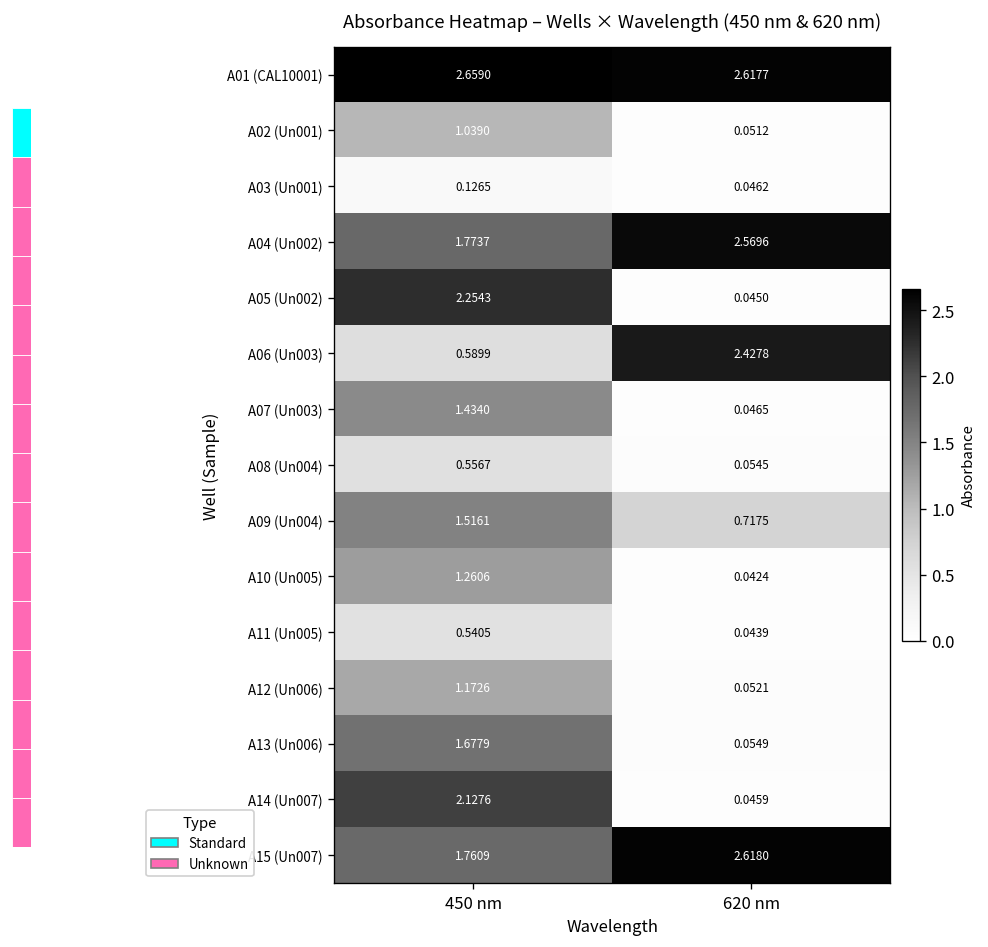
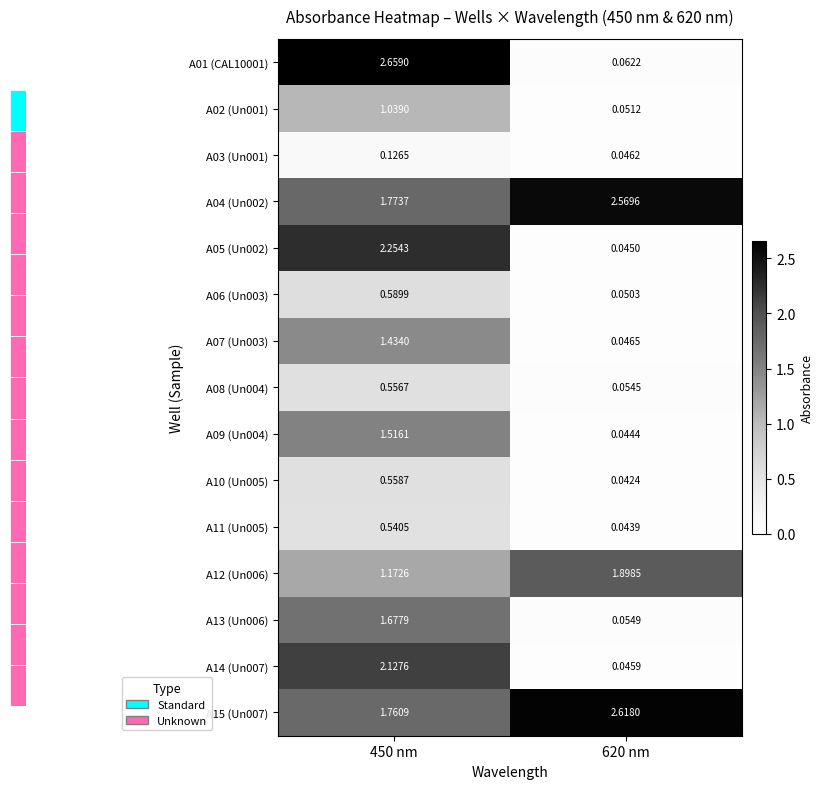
  {
    "A01 (CAL10001)": {
      "450 nm": 2.6590,
-     "620 nm": 2.6177
+     "620 nm": 0.0622
    },
    "A02 (Un001)": {
      "450 nm": 1.0390,
      "620 nm": 0.0512
    },
    "A03 (Un001)": {
      "450 nm": 0.1265,
      "620 nm": 0.0462
    },
    "A04 (Un002)": {
      "450 nm": 1.7737,
      "620 nm": 2.5696
    },
    "A05 (Un002)": {
      "450 nm": 2.2543,
      "620 nm": 0.0450
    },
    "A06 (Un003)": {
      "450 nm": 0.5899,
-     "620 nm": 2.4278
+     "620 nm": 0.0503
    },
    "A07 (Un003)": {
      "450 nm": 1.4340,
      "620 nm": 0.0465
    },
    "A08 (Un004)": {
      "450 nm": 0.5567,
      "620 nm": 0.0545
    },
    "A09 (Un004)": {
      "450 nm": 1.5161,
-     "620 nm": 0.7175
+     "620 nm": 0.0444
    },
    "A10 (Un005)": {
-     "450 nm": 1.2606,
+     "450 nm": 0.5587,
      "620 nm": 0.0424
    },
    "A11 (Un005)": {
      "450 nm": 0.5405,
      "620 nm": 0.0439
    },
    "A12 (Un006)": {
      "450 nm": 1.1726,
-     "620 nm": 0.0521
+     "620 nm": 1.8985
    },
    "A13 (Un006)": {
      "450 nm": 1.6779,
      "620 nm": 0.0549
    },
    "A14 (Un007)": {
      "450 nm": 2.1276,
      "620 nm": 0.0459
    },
    "A15 (Un007)": {
      "450 nm": 1.7609,
      "620 nm": 2.6180
    }
  }
